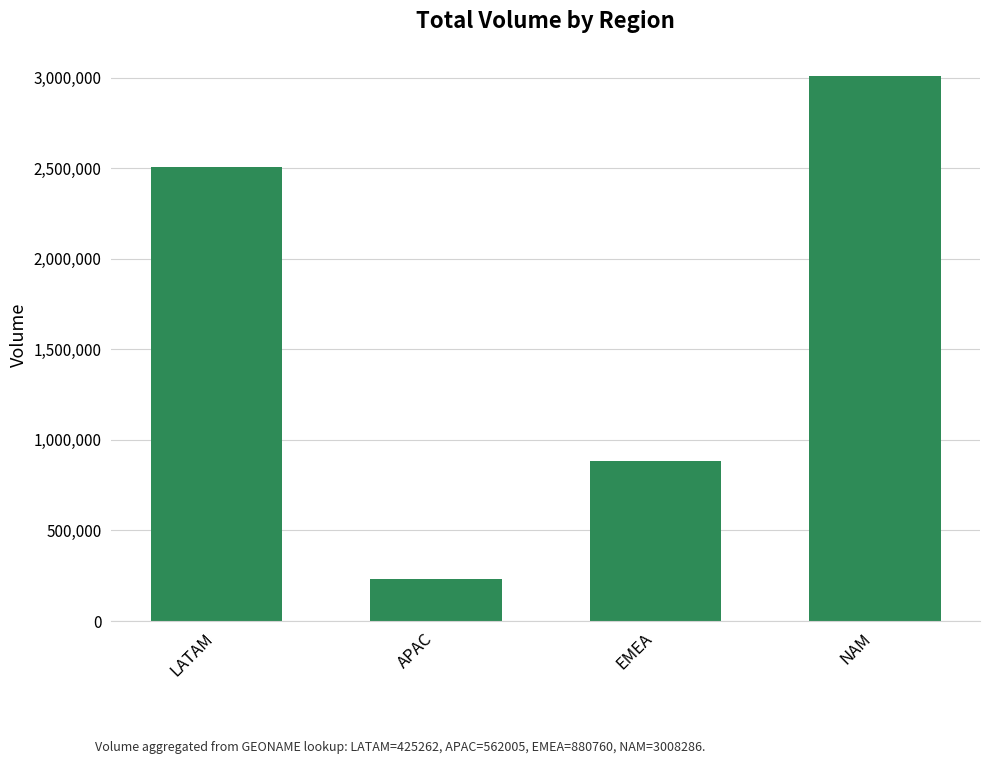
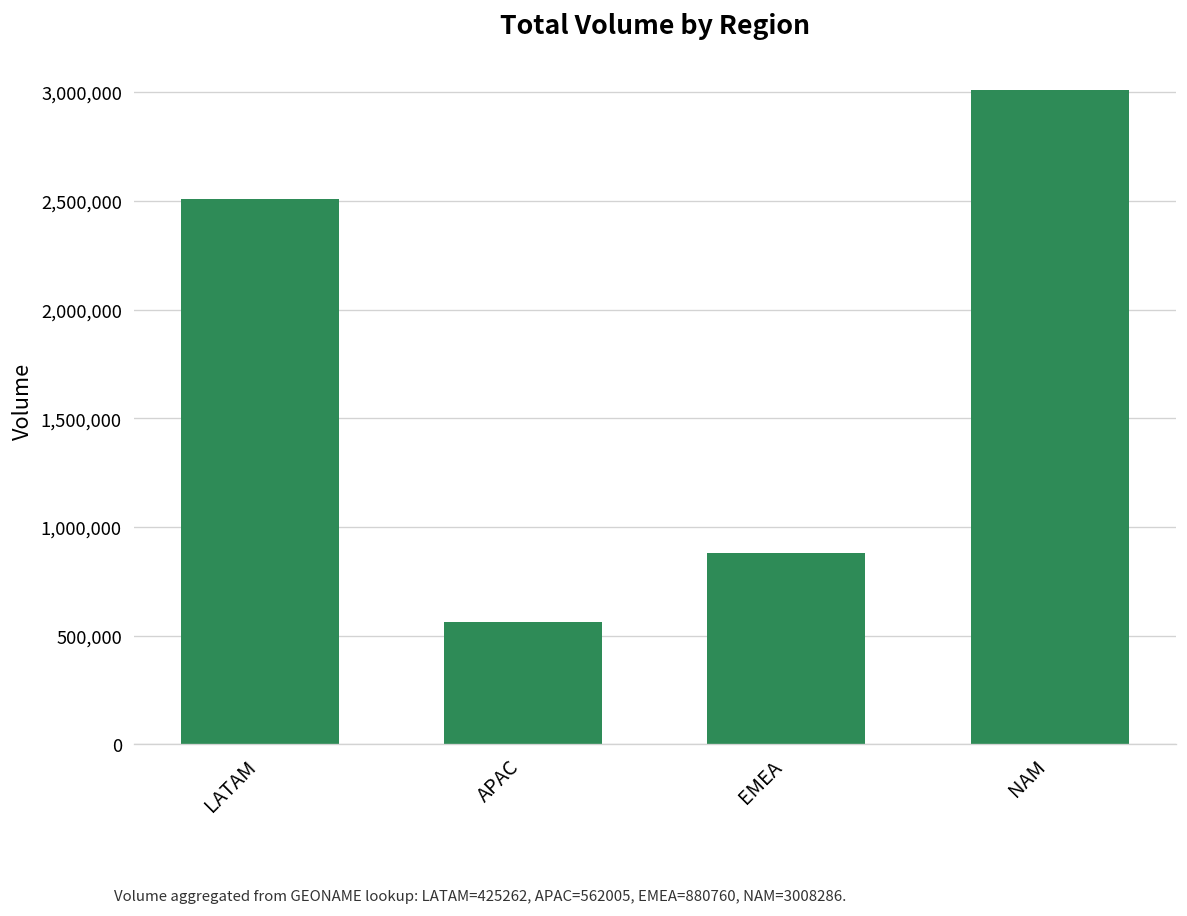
  {
    "LATAM": "2,510,000",
-   "APAC": "230,000",
+   "APAC": "560,000",
    "EMEA": "880,000",
    "NAM": "3,010,000"
  }
